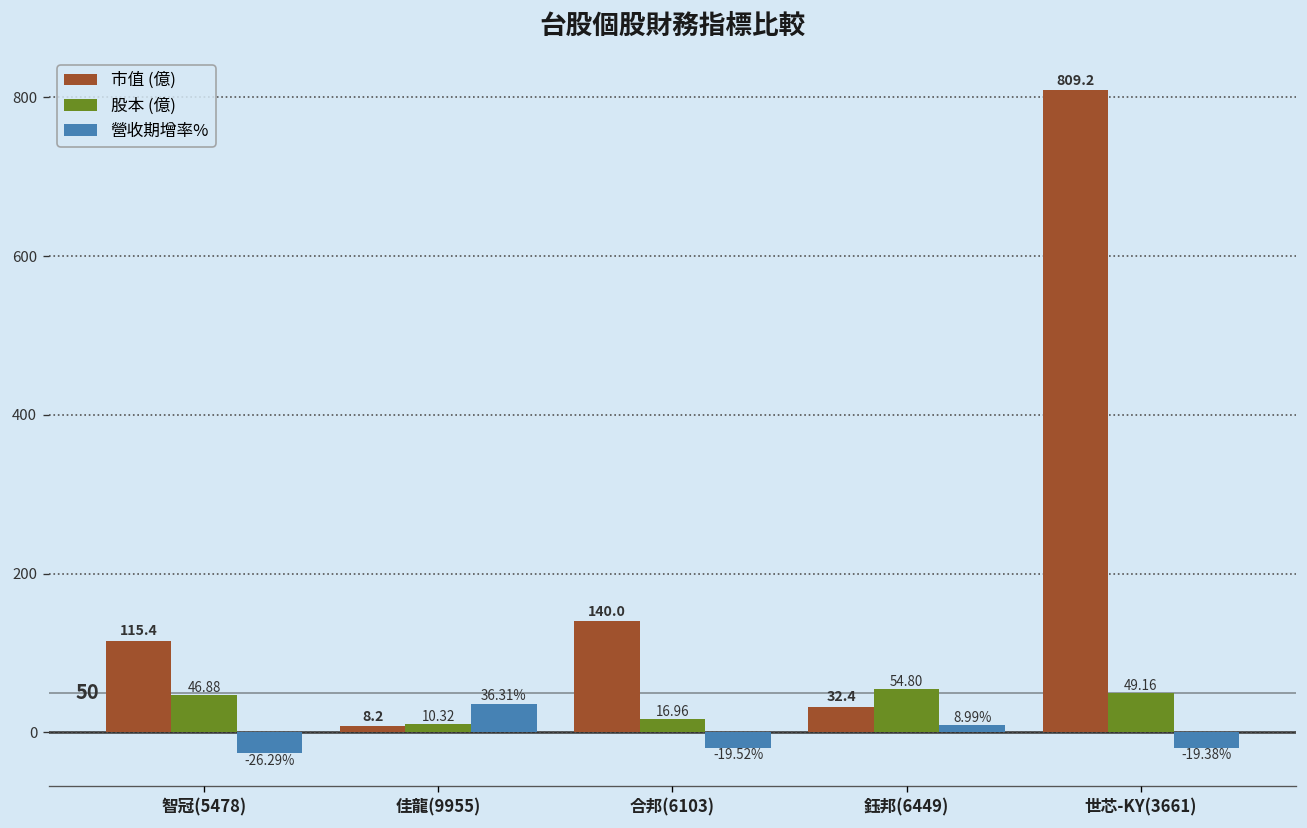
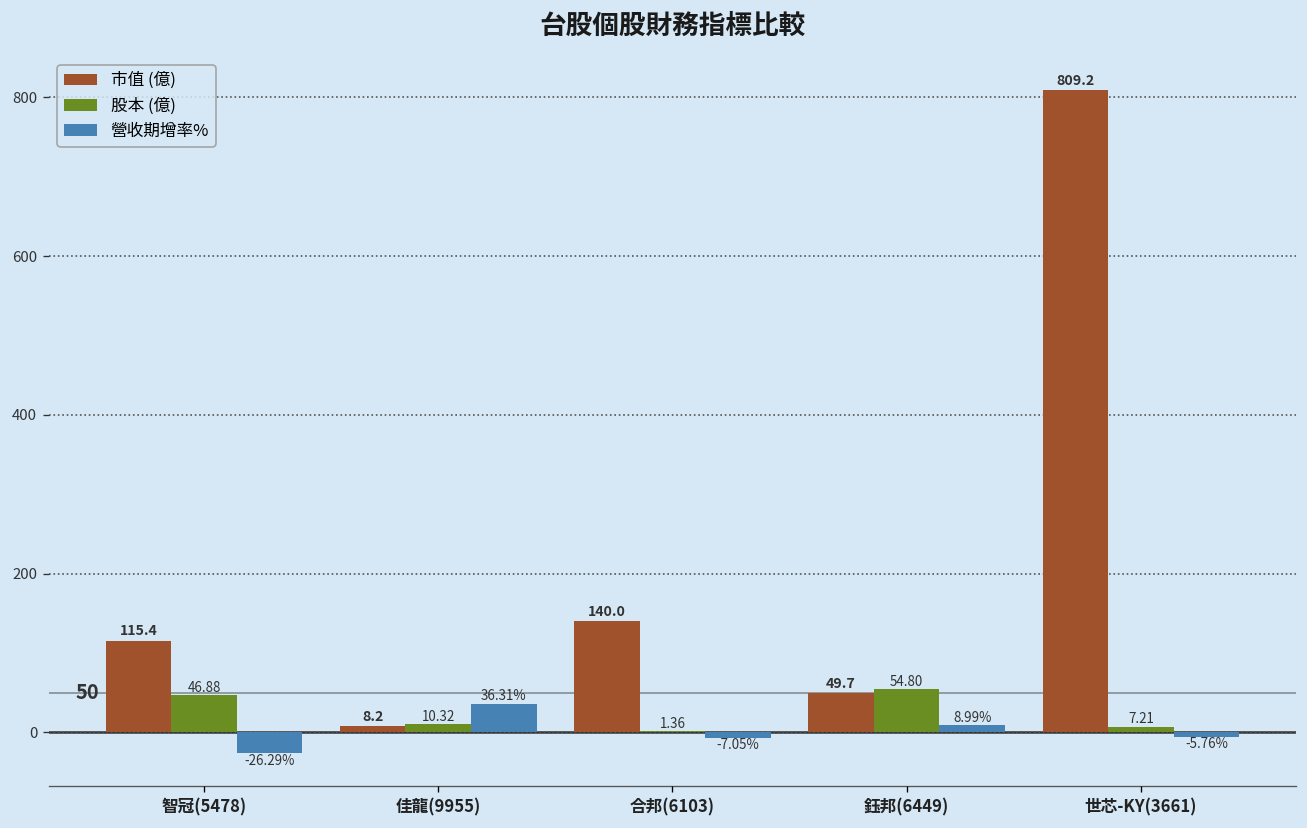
  {
    "市值 (億)": {
      "智冠(5478)": "115.4",
      "佳龍(9955)": "8.2",
      "合邦(6103)": "140.0",
-     "鈺邦(6449)": "32.4",
+     "鈺邦(6449)": "49.7",
      "世芯-KY(3661)": "809.2"
    },
    "股本 (億)": {
      "智冠(5478)": "46.88",
      "佳龍(9955)": "10.32",
-     "合邦(6103)": "16.96",
+     "合邦(6103)": "1.36",
      "鈺邦(6449)": "54.80",
-     "世芯-KY(3661)": "49.16"
+     "世芯-KY(3661)": "7.21"
    },
    "營收期增率%": {
      "智冠(5478)": "-26.29%",
      "佳龍(9955)": "36.31%",
-     "合邦(6103)": "-19.52%",
+     "合邦(6103)": "-7.05%",
      "鈺邦(6449)": "8.99%",
-     "世芯-KY(3661)": "-19.38%"
+     "世芯-KY(3661)": "-5.76%"
    }
  }
